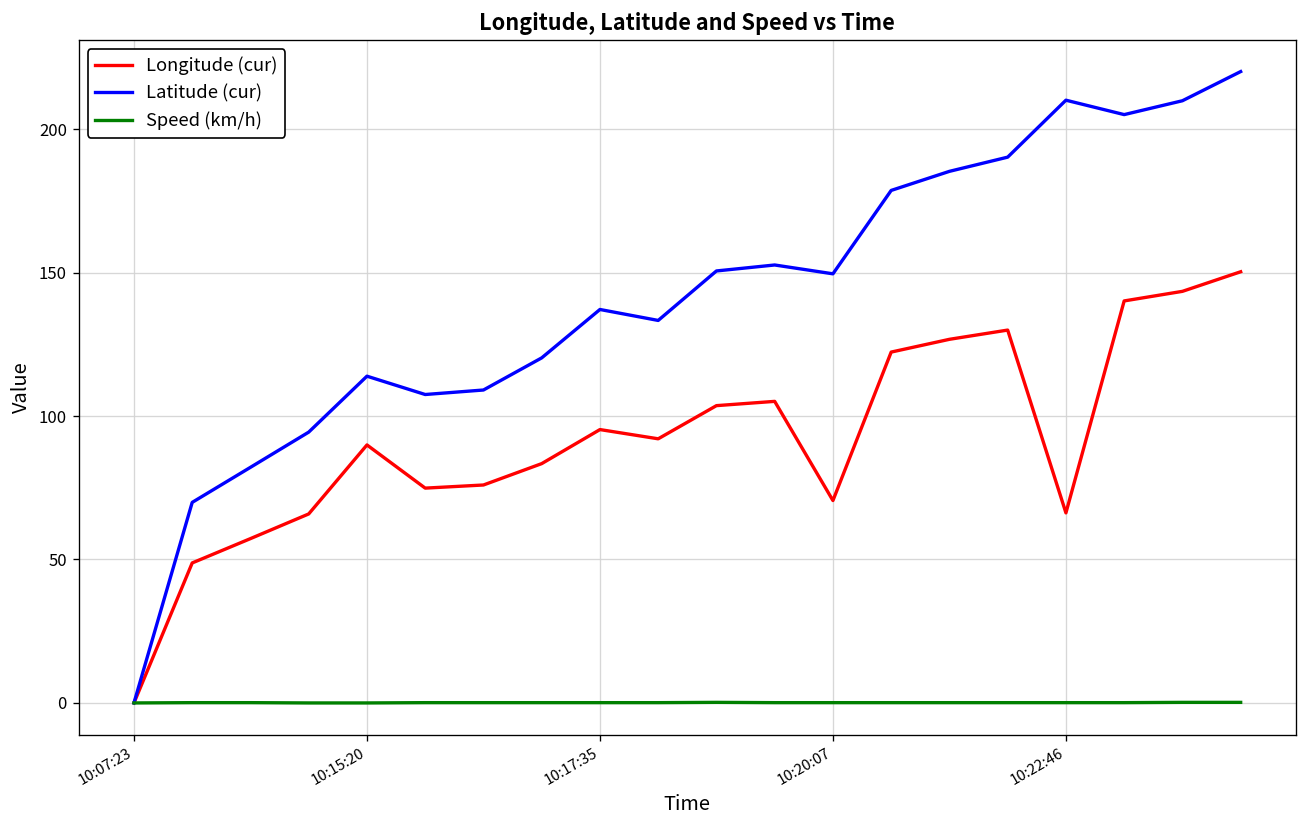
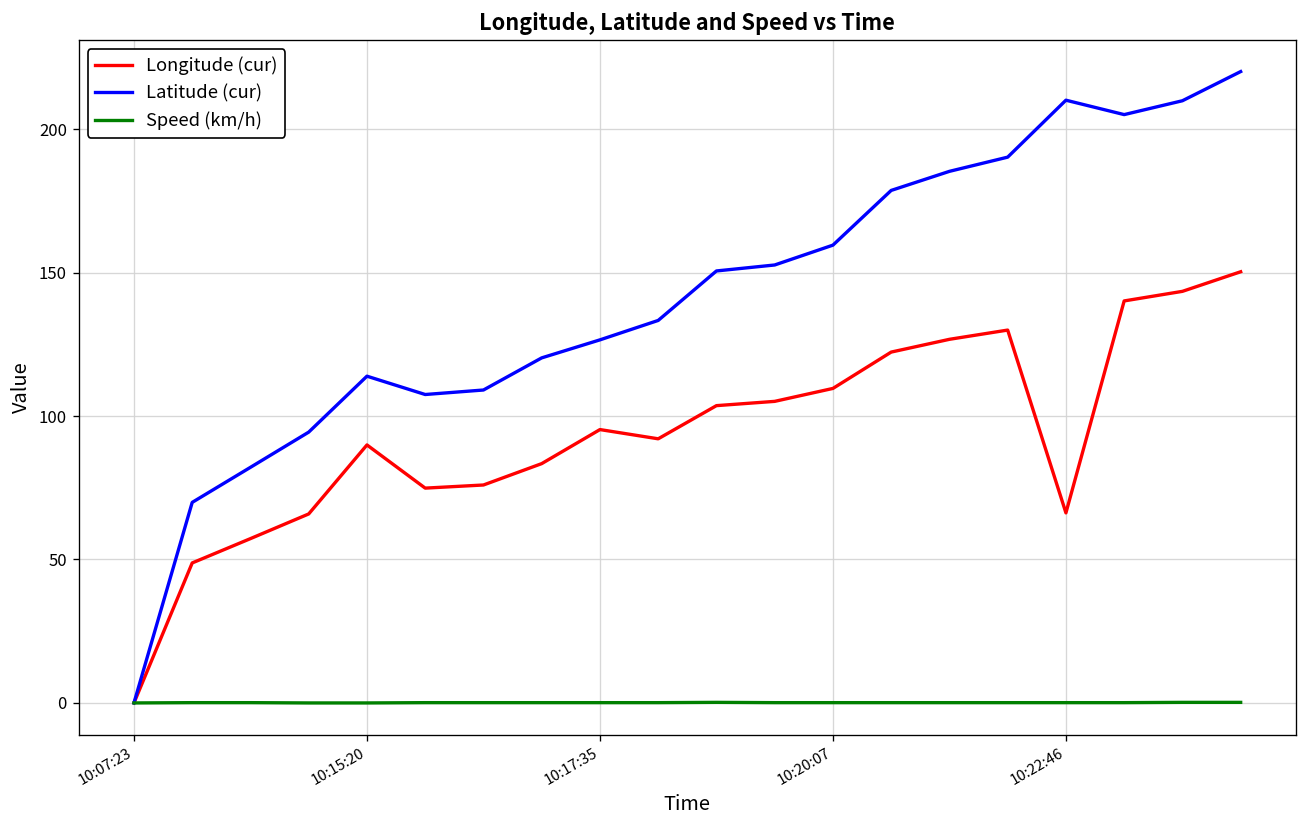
  {
    "Longitude (cur)": {
      "10:15:20": 90,
      "10:17:35": 95,
-     "10:20:07": 71,
+     "10:20:07": 110,
      "10:22:46": 66
    },
    "Latitude (cur)": {
      "10:15:20": 114,
-     "10:17:35": 137,
-     "10:20:07": 150,
+     "10:17:35": 127,
+     "10:20:07": 160,
      "10:22:46": 210
    },
    "Speed (km/h)": {
      "10:15:20": 0,
      "10:17:35": 0,
      "10:20:07": 0,
      "10:22:46": 0
    }
  }
